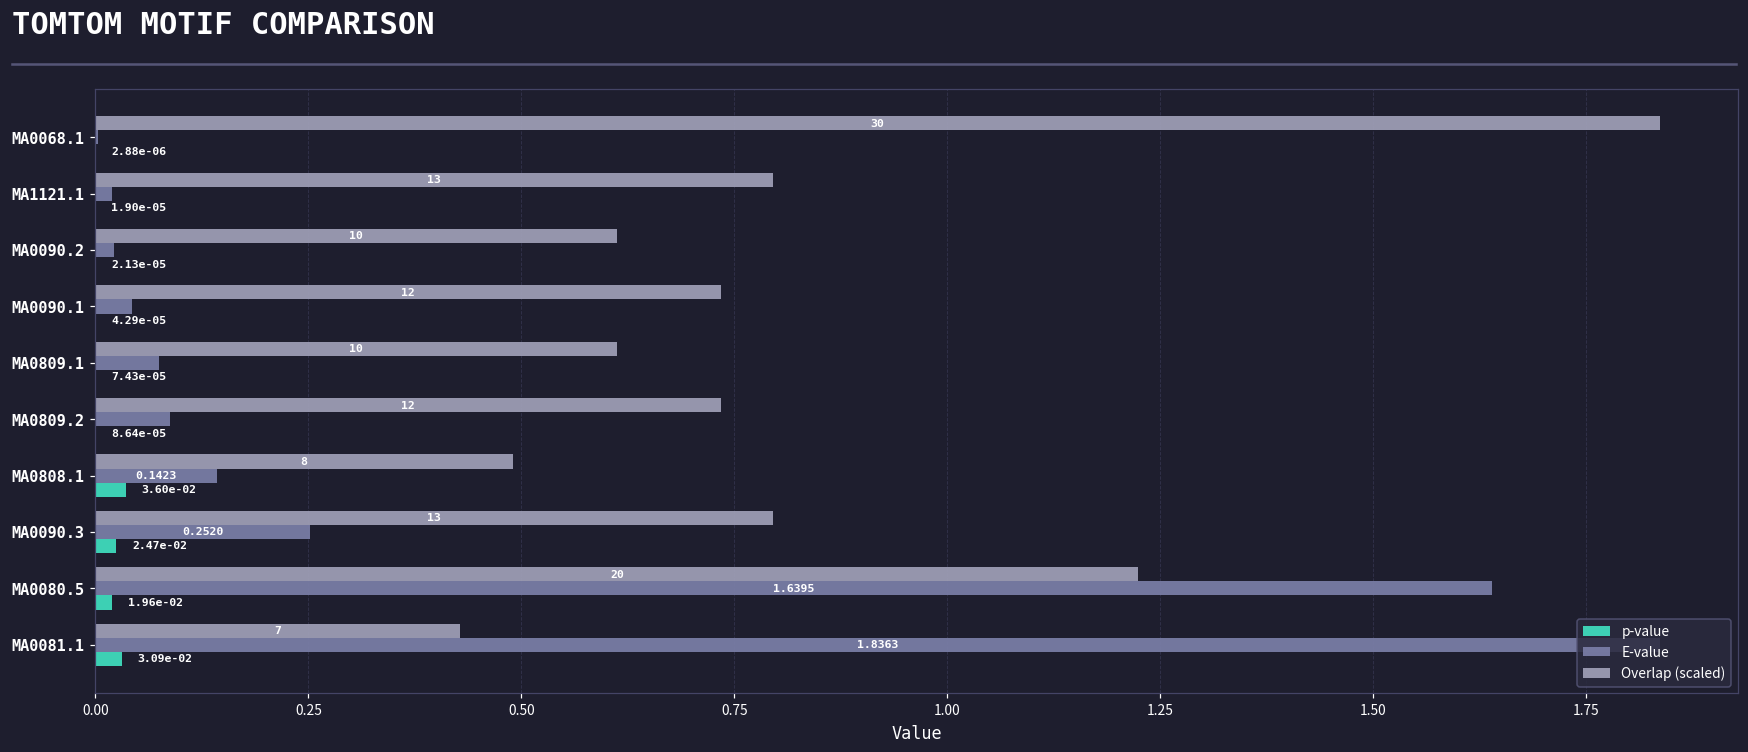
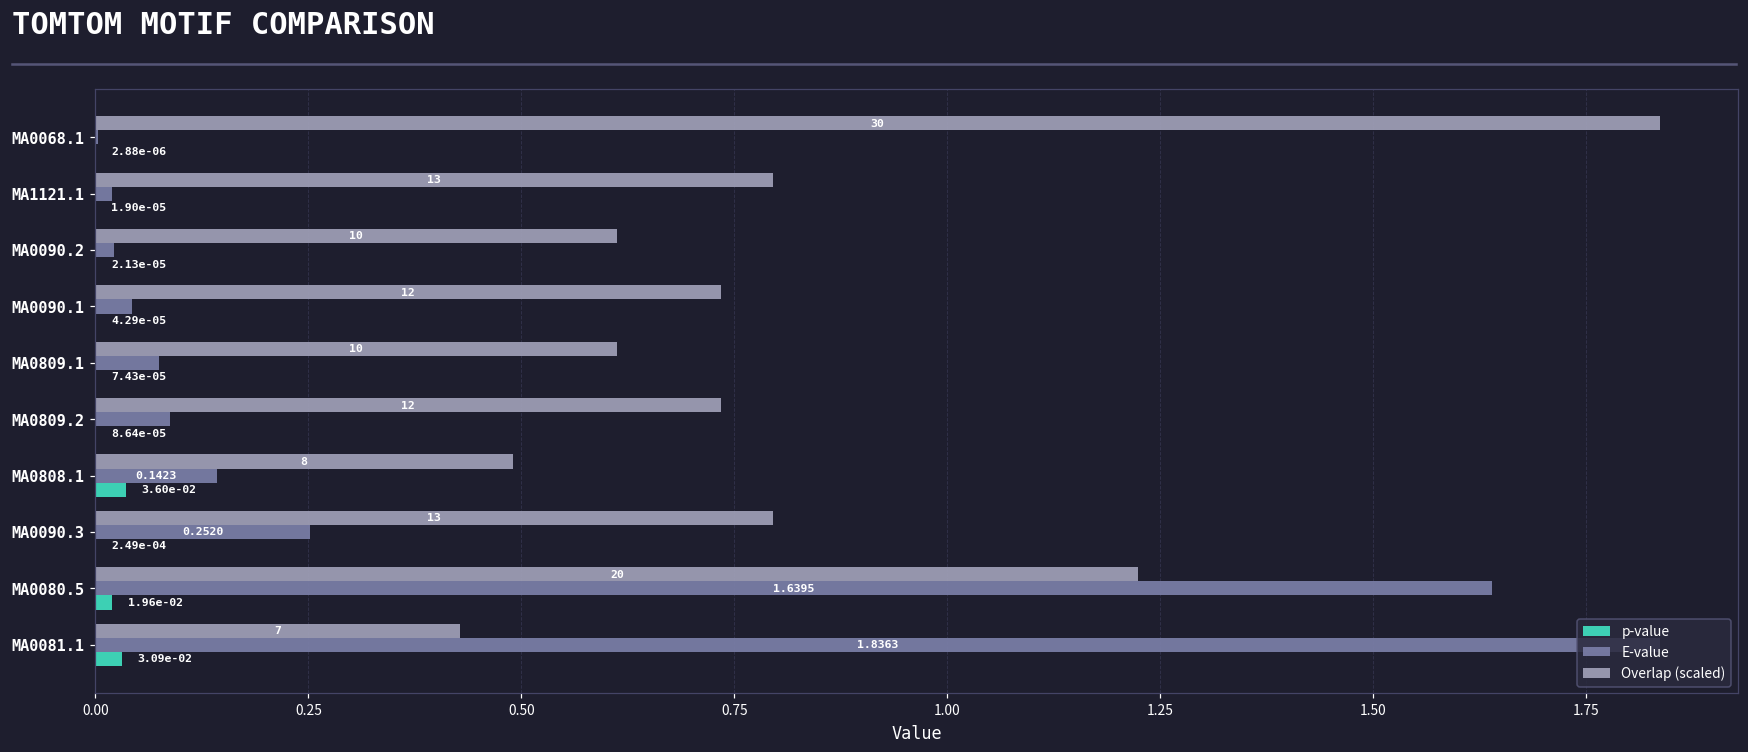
  {
    "p-value": {
      "MA0068.1": "2.88e-06",
      "MA0808.1": "3.60e-02",
-     "MA0090.3": "2.47e-02",
+     "MA0090.3": "2.49e-04",
      "MA0080.5": "1.96e-02",
      "MA0081.1": "3.09e-02"
    }
  }
